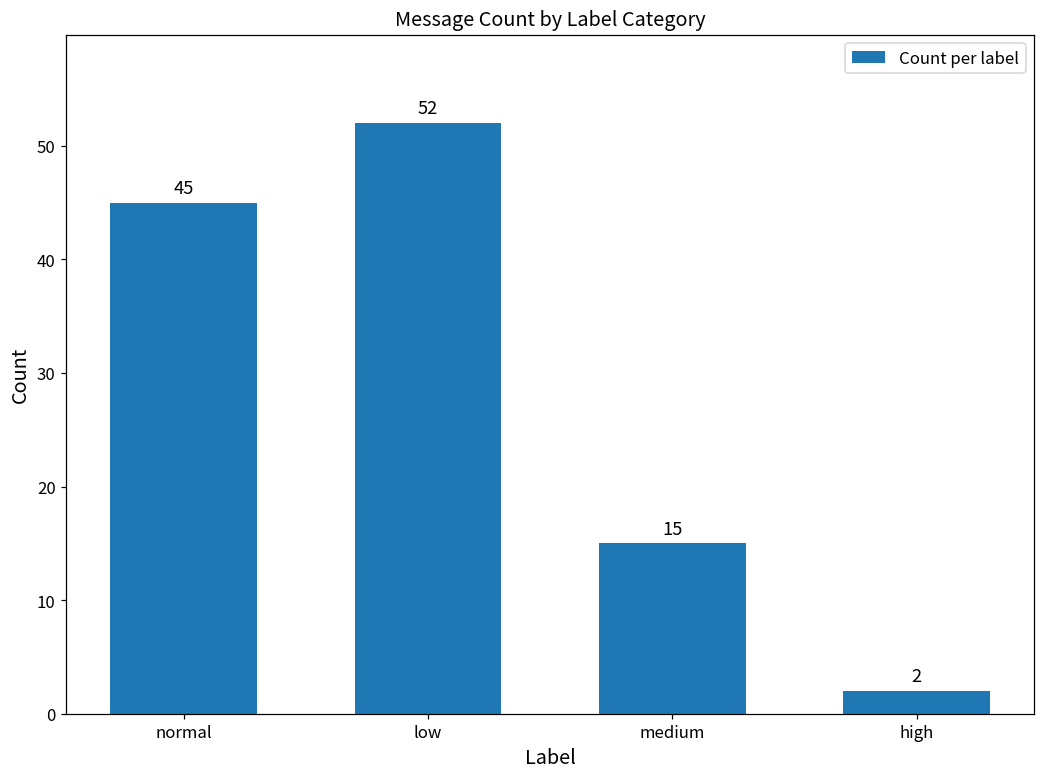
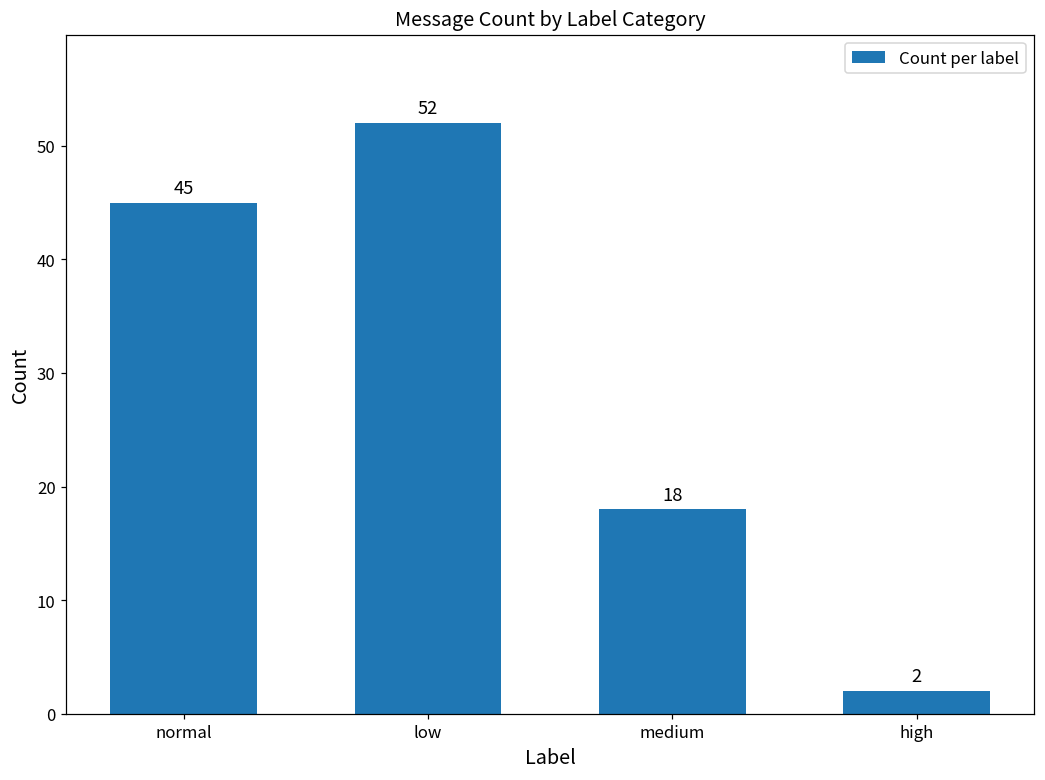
  {
    "normal": 45,
    "low": 52,
-   "medium": 15,
+   "medium": 18,
    "high": 2
  }
